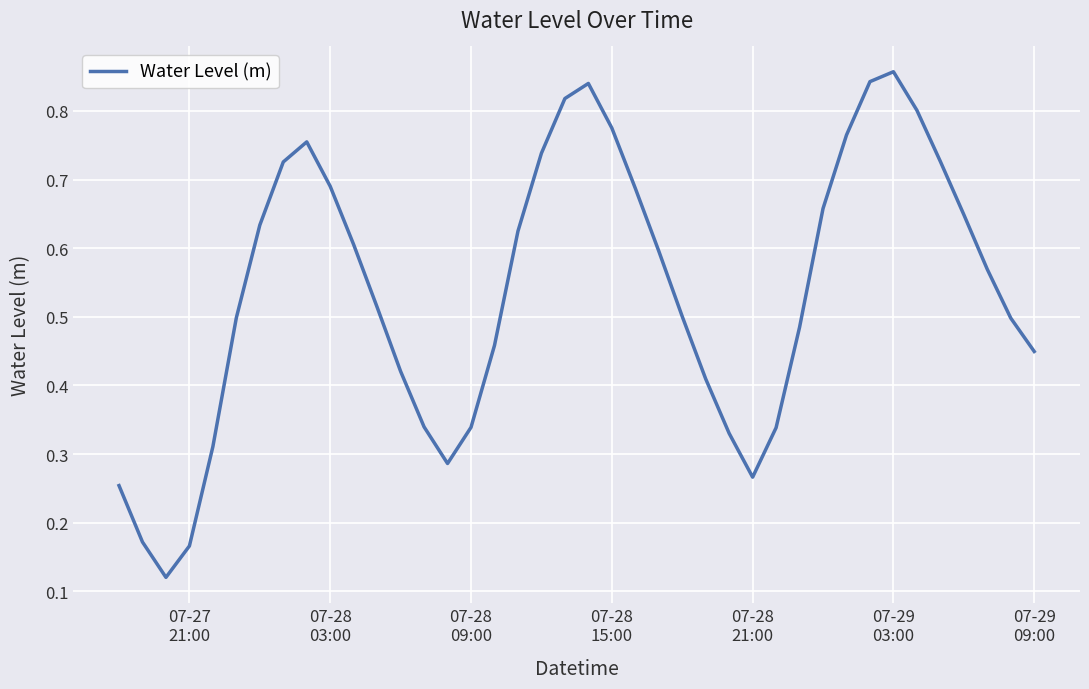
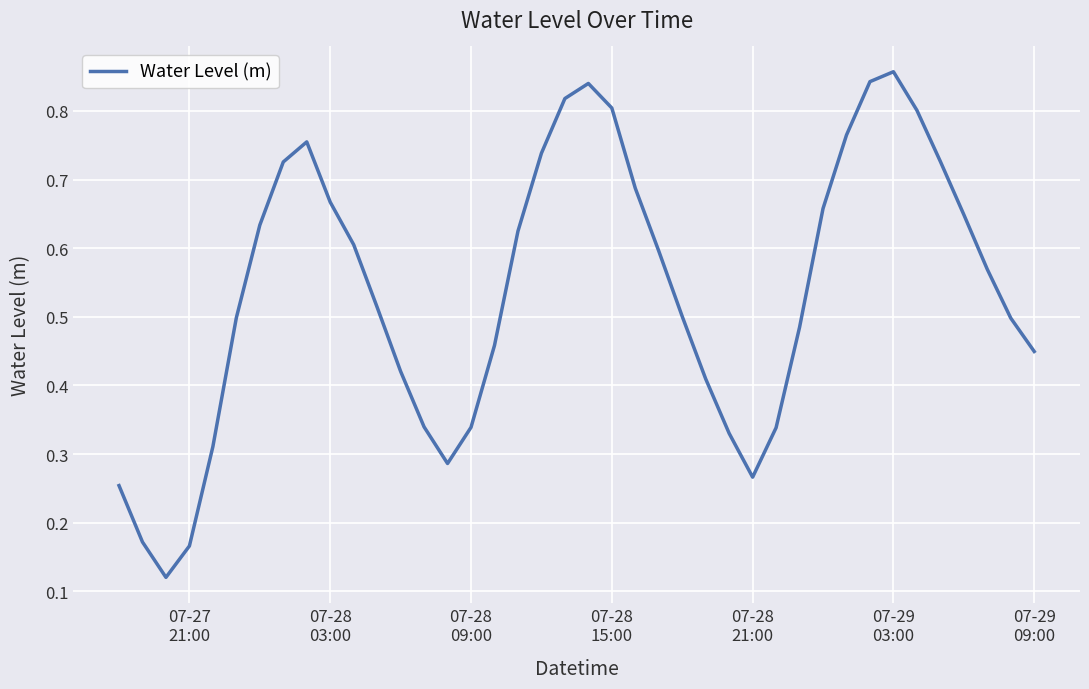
  {
    "07-27 21:00": 0.17,
-   "07-28 03:00": 0.69,
+   "07-28 03:00": 0.67,
    "07-28 09:00": 0.34,
-   "07-28 15:00": 0.78,
+   "07-28 15:00": 0.80,
    "07-28 21:00": 0.27,
    "07-29 03:00": 0.86,
    "07-29 09:00": 0.45
  }
